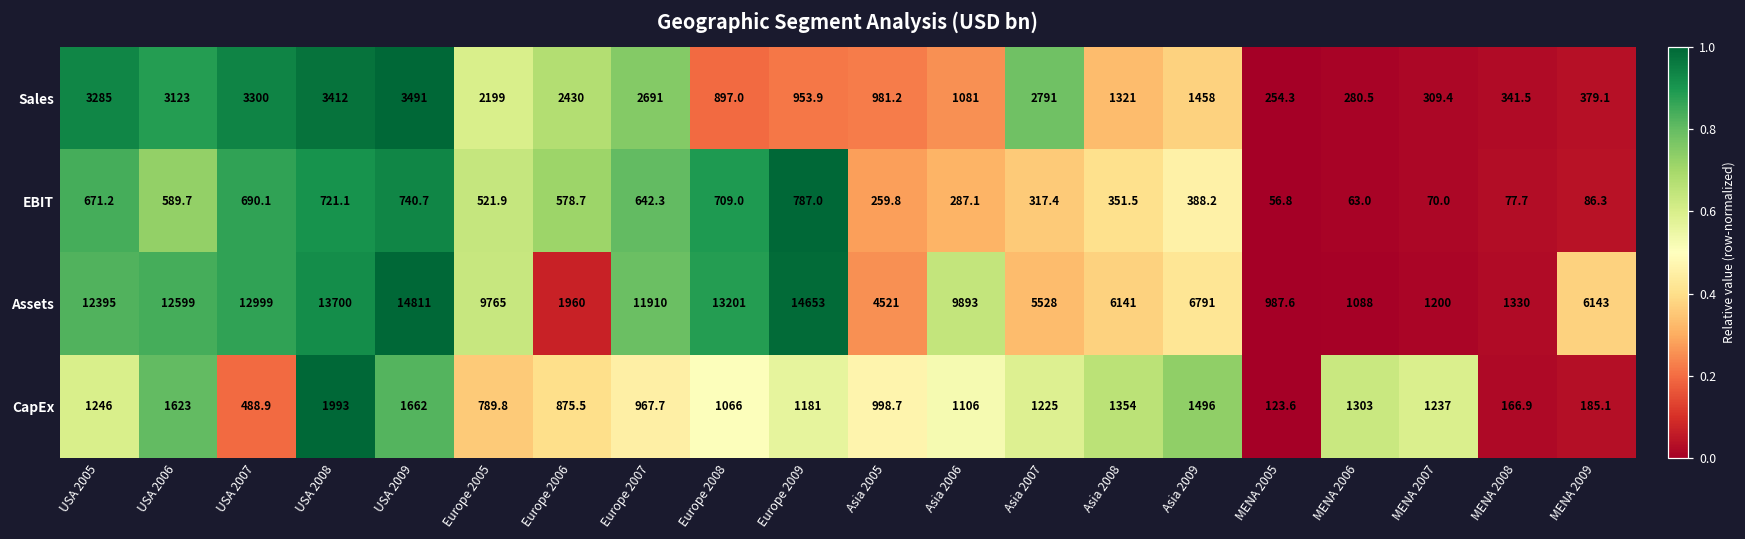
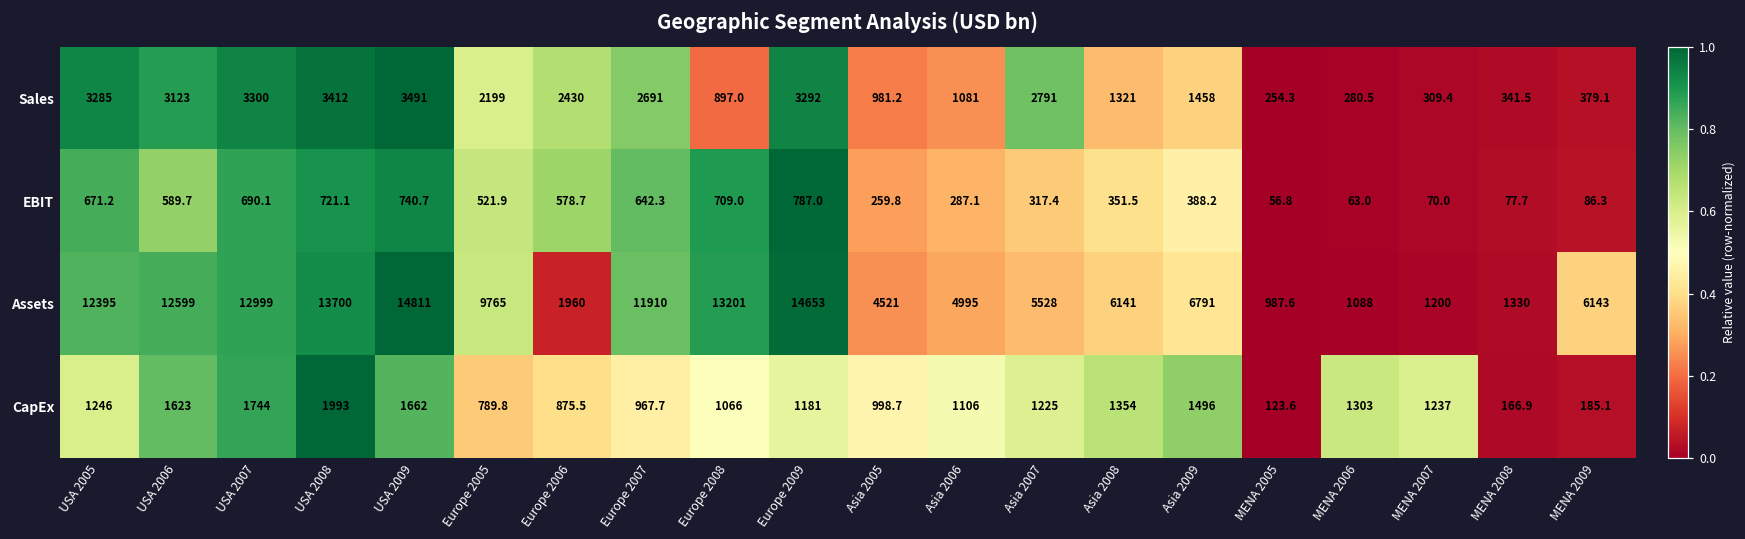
  {
    "Sales": {
      "USA 2005": 3285,
      "USA 2006": 3123,
      "USA 2007": 3300,
      "USA 2008": 3412,
      "USA 2009": 3491,
      "Europe 2005": 2199,
      "Europe 2006": 2430,
      "Europe 2007": 2691,
      "Europe 2008": 897.0,
-     "Europe 2009": 953.9,
+     "Europe 2009": 3292,
      "Asia 2005": 981.2,
      "Asia 2006": 1081,
      "Asia 2007": 2791,
      "Asia 2008": 1321,
      "Asia 2009": 1458,
      "MENA 2005": 254.3,
      "MENA 2006": 280.5,
      "MENA 2007": 309.4,
      "MENA 2008": 341.5,
      "MENA 2009": 379.1
    },
    "EBIT": {
      "USA 2005": 671.2,
      "USA 2006": 589.7,
      "USA 2007": 690.1,
      "USA 2008": 721.1,
      "USA 2009": 740.7,
      "Europe 2005": 521.9,
      "Europe 2006": 578.7,
      "Europe 2007": 642.3,
      "Europe 2008": 709.0,
      "Europe 2009": 787.0,
      "Asia 2005": 259.8,
      "Asia 2006": 287.1,
      "Asia 2007": 317.4,
      "Asia 2008": 351.5,
      "Asia 2009": 388.2,
      "MENA 2005": 56.8,
      "MENA 2006": 63.0,
      "MENA 2007": 70.0,
      "MENA 2008": 77.7,
      "MENA 2009": 86.3
    },
    "Assets": {
      "USA 2005": 12395,
      "USA 2006": 12599,
      "USA 2007": 12999,
      "USA 2008": 13700,
      "USA 2009": 14811,
      "Europe 2005": 9765,
      "Europe 2006": 1960,
      "Europe 2007": 11910,
      "Europe 2008": 13201,
      "Europe 2009": 14653,
      "Asia 2005": 4521,
-     "Asia 2006": 9893,
+     "Asia 2006": 4995,
      "Asia 2007": 5528,
      "Asia 2008": 6141,
      "Asia 2009": 6791,
      "MENA 2005": 987.6,
      "MENA 2006": 1088,
      "MENA 2007": 1200,
      "MENA 2008": 1330,
      "MENA 2009": 6143
    },
    "CapEx": {
      "USA 2005": 1246,
      "USA 2006": 1623,
-     "USA 2007": 488.9,
+     "USA 2007": 1744,
      "USA 2008": 1993,
      "USA 2009": 1662,
      "Europe 2005": 789.8,
      "Europe 2006": 875.5,
      "Europe 2007": 967.7,
      "Europe 2008": 1066,
      "Europe 2009": 1181,
      "Asia 2005": 998.7,
      "Asia 2006": 1106,
      "Asia 2007": 1225,
      "Asia 2008": 1354,
      "Asia 2009": 1496,
      "MENA 2005": 123.6,
      "MENA 2006": 1303,
      "MENA 2007": 1237,
      "MENA 2008": 166.9,
      "MENA 2009": 185.1
    }
  }
